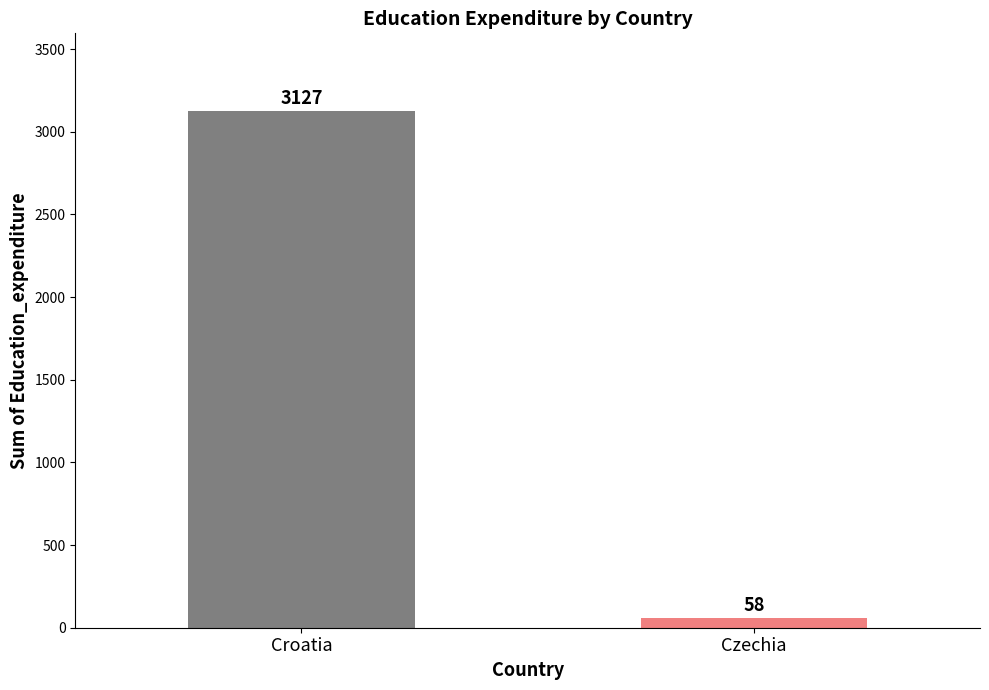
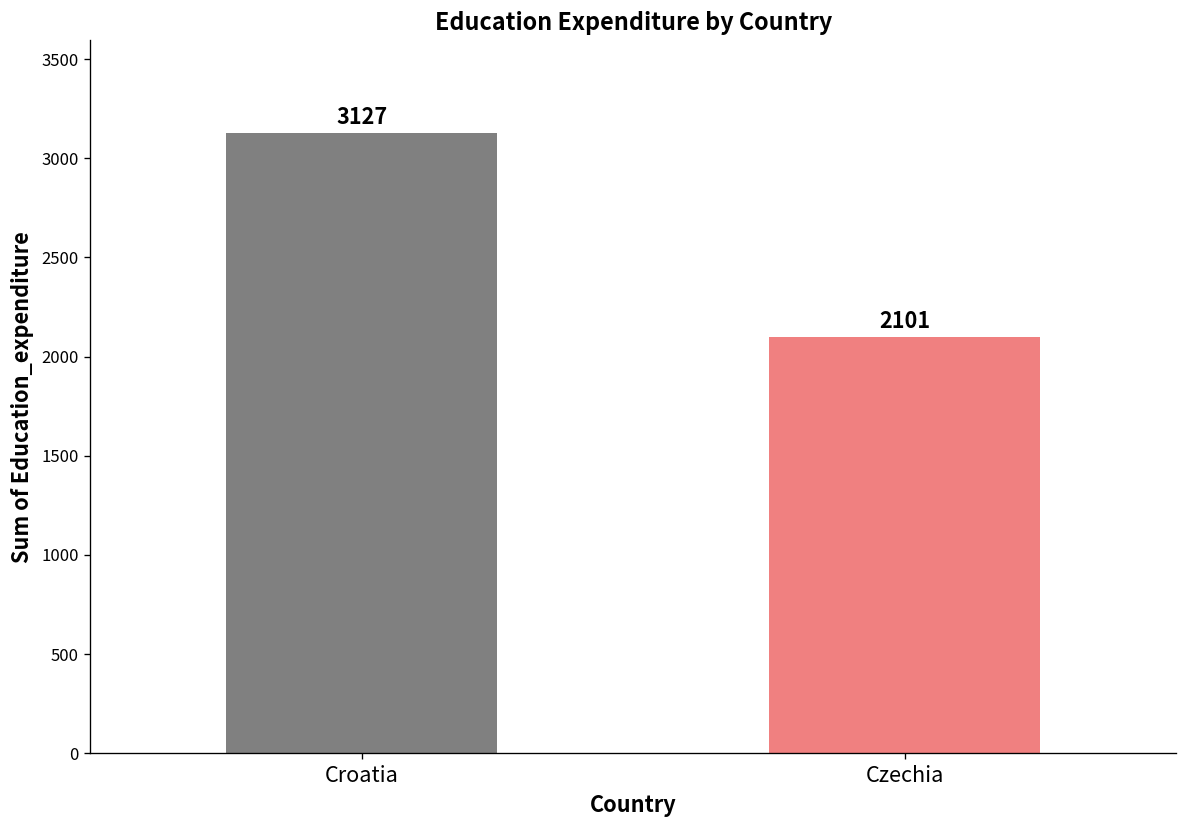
  {
    "Croatia": 3127,
-   "Czechia": 58
+   "Czechia": 2101
  }
